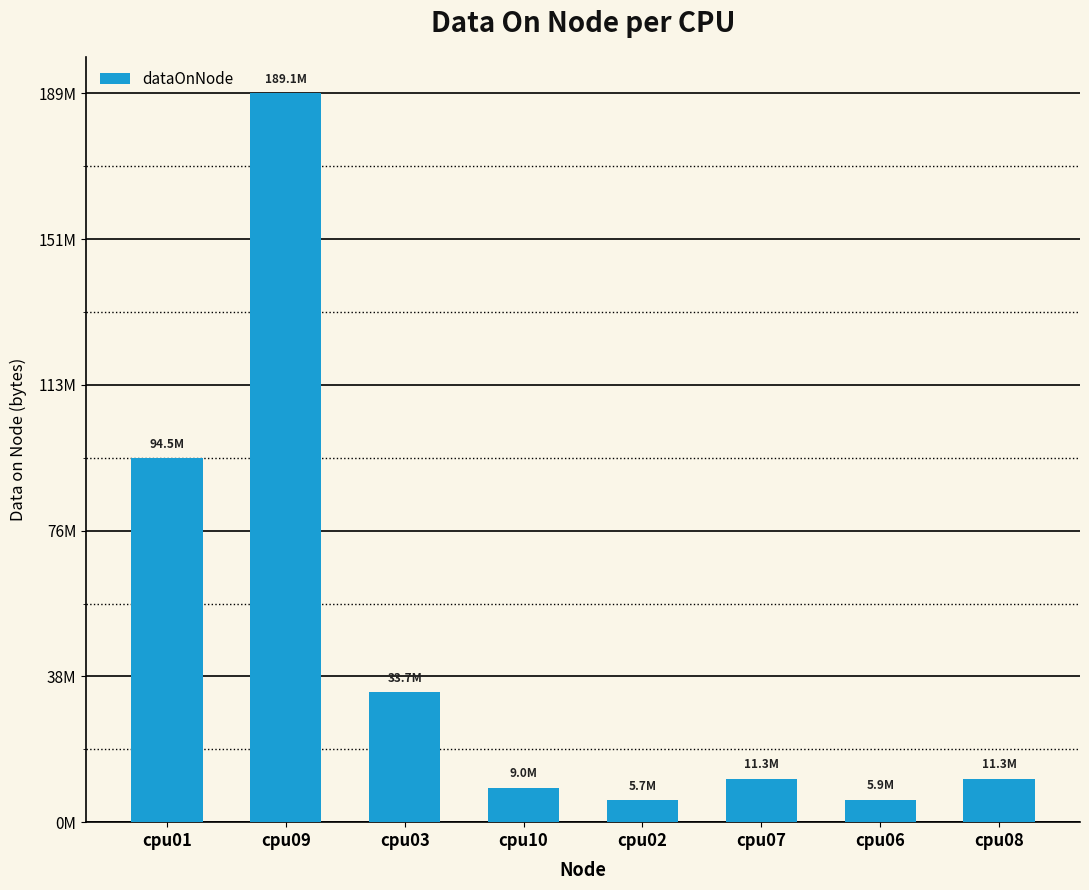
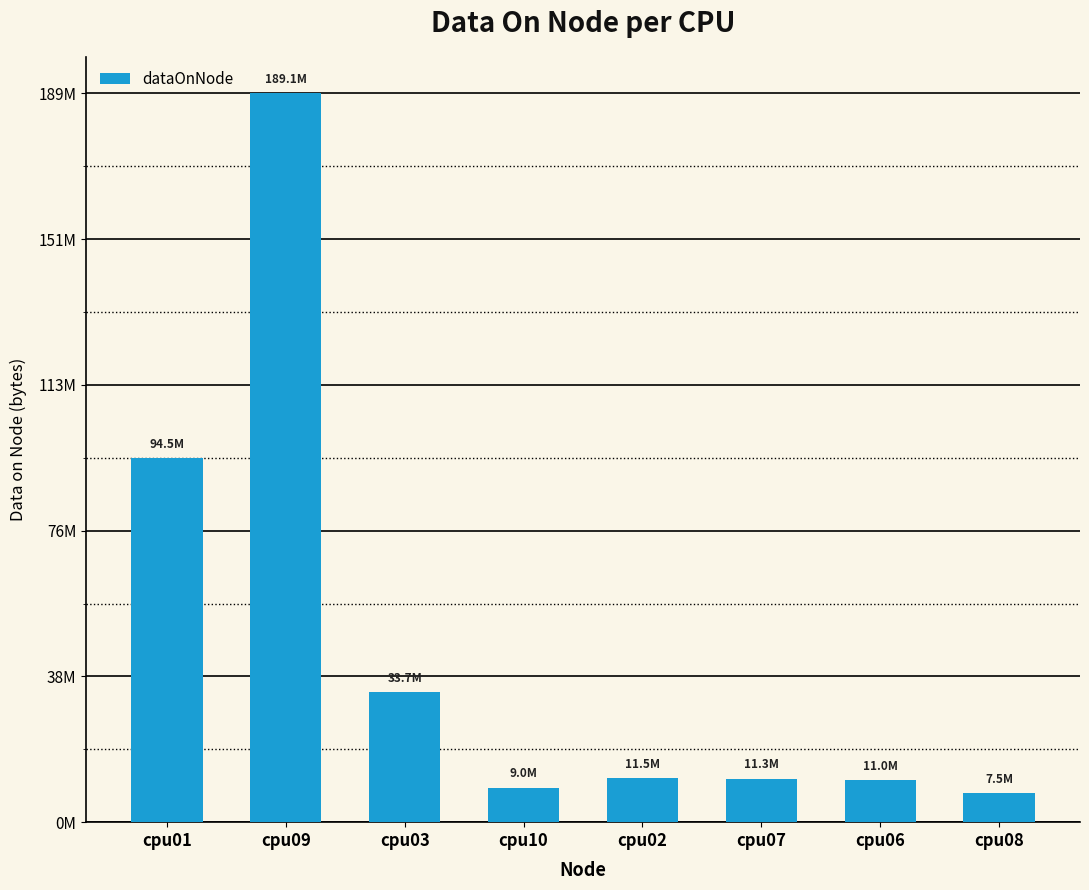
  {
    "cpu01": "94.5M",
    "cpu09": "189.1M",
    "cpu03": "33.7M",
    "cpu10": "9.0M",
-   "cpu02": "5.7M",
+   "cpu02": "11.5M",
    "cpu07": "11.3M",
-   "cpu06": "5.9M",
-   "cpu08": "11.3M"
+   "cpu06": "11.0M",
+   "cpu08": "7.5M"
  }
